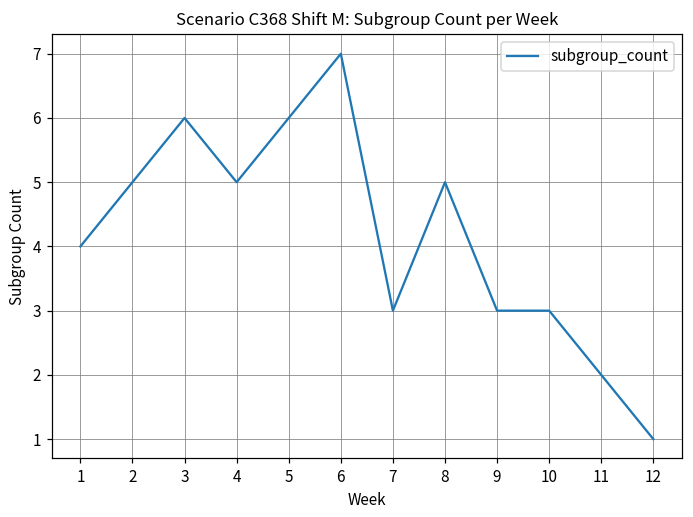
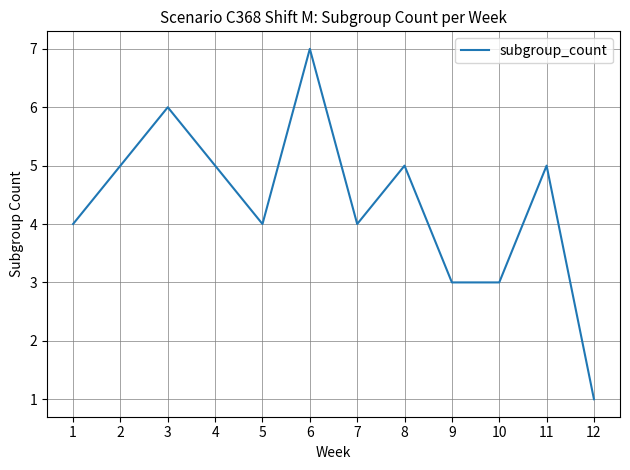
  {
    "1": 4,
    "2": 5,
    "3": 6,
    "4": 5,
-   "5": 6,
+   "5": 4,
    "6": 7,
-   "7": 3,
+   "7": 4,
    "8": 5,
    "9": 3,
    "10": 3,
-   "11": 2,
+   "11": 5,
    "12": 1
  }
